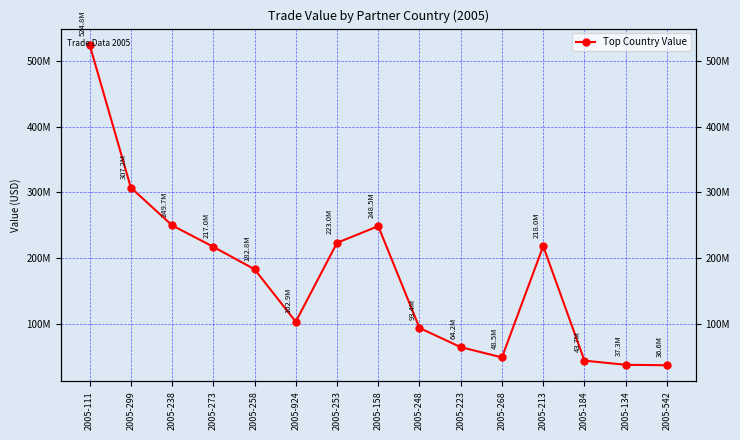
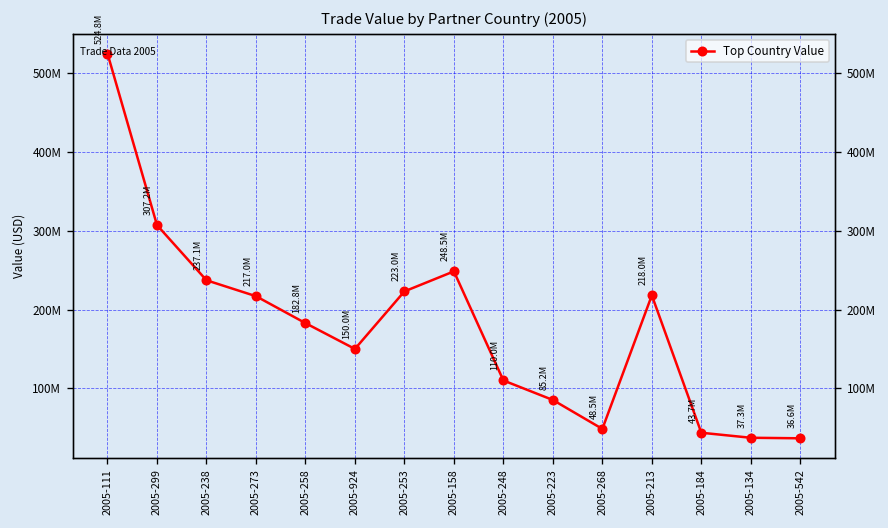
  {
    "2005-111": "524.8M",
    "2005-299": "307.2M",
-   "2005-238": "249.7M",
+   "2005-238": "237.1M",
    "2005-273": "217.0M",
    "2005-258": "182.8M",
-   "2005-924": "102.9M",
+   "2005-924": "150.0M",
    "2005-253": "223.0M",
    "2005-158": "248.5M",
-   "2005-248": "93.4M",
-   "2005-223": "64.2M",
+   "2005-248": "110.0M",
+   "2005-223": "85.2M",
    "2005-268": "48.5M",
    "2005-213": "218.0M",
    "2005-184": "43.7M",
    "2005-134": "37.3M",
    "2005-542": "36.6M"
  }
